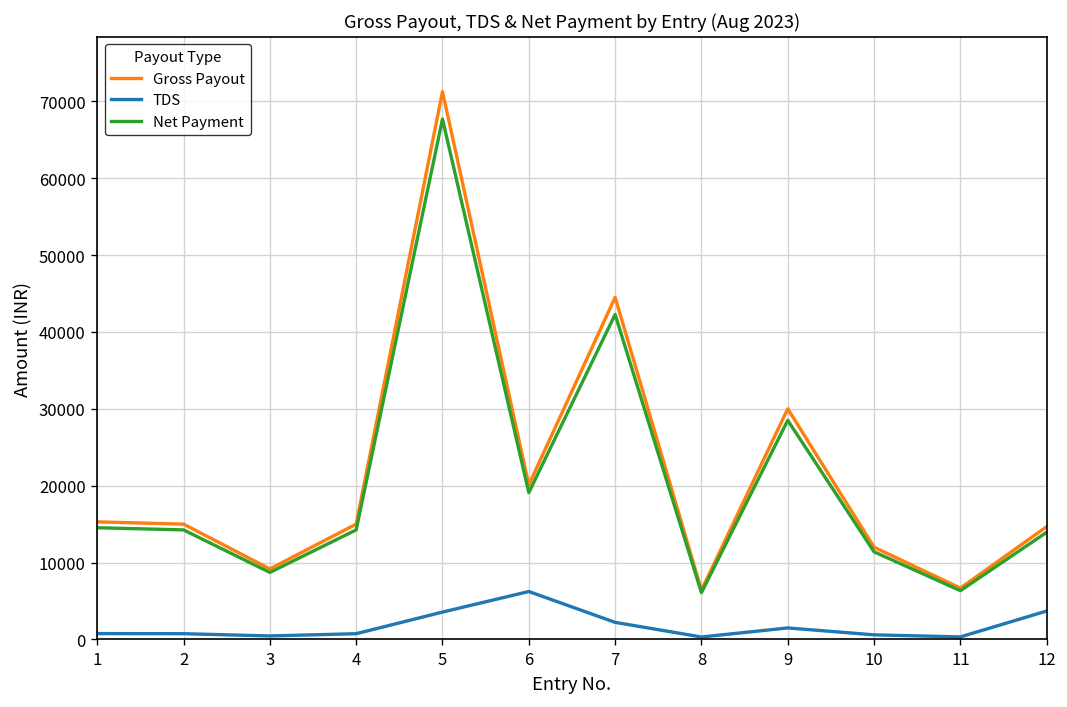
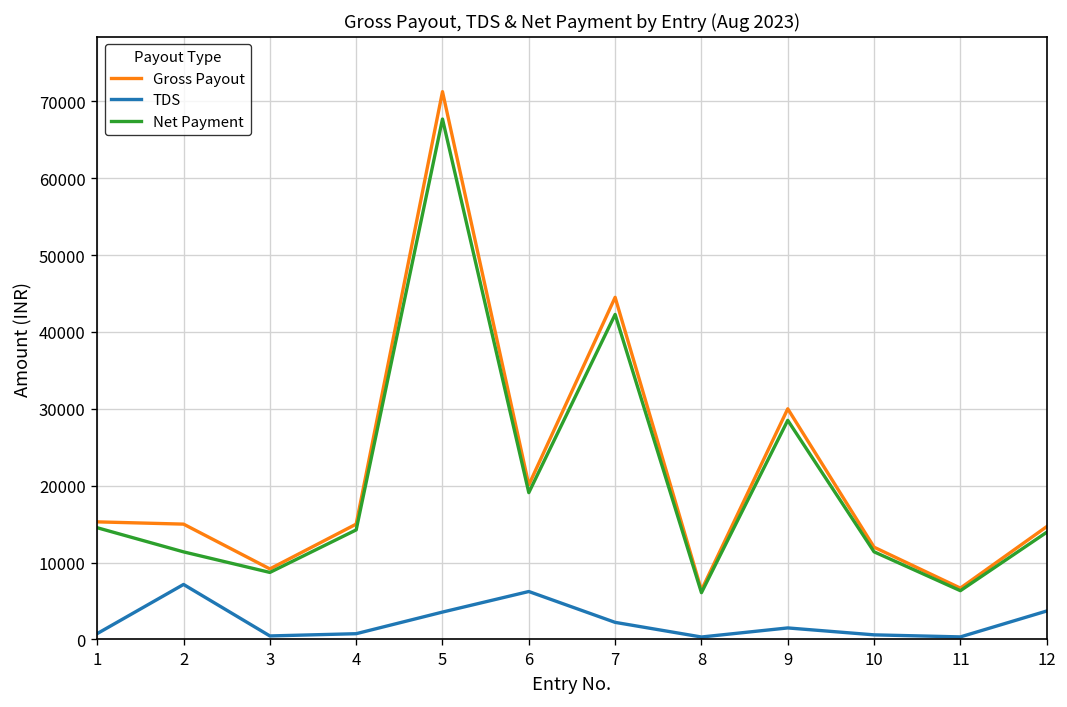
  {
    "Gross Payout": {
      "1": 15000,
      "2": 15000,
      "3": 9000,
      "4": 15000,
      "5": 71000,
      "6": 20000,
      "7": 44000,
      "9": 30000,
      "10": 12000,
      "12": 15000
    },
    "TDS": {
      "1": 1000,
-     "2": 1000,
+     "2": 7000,
      "3": 0,
      "4": 1000,
      "5": 4000,
      "6": 6000,
      "7": 2000,
      "8": 0,
      "9": 2000,
      "10": 1000,
      "11": 0,
      "12": 4000
    },
    "Net Payment": {
      "1": 15000,
-     "2": 14000,
+     "2": 11000,
      "3": 9000,
      "4": 14000,
      "5": 68000,
      "6": 19000,
      "7": 42000,
      "9": 29000,
      "10": 11000,
      "12": 14000
    }
  }
